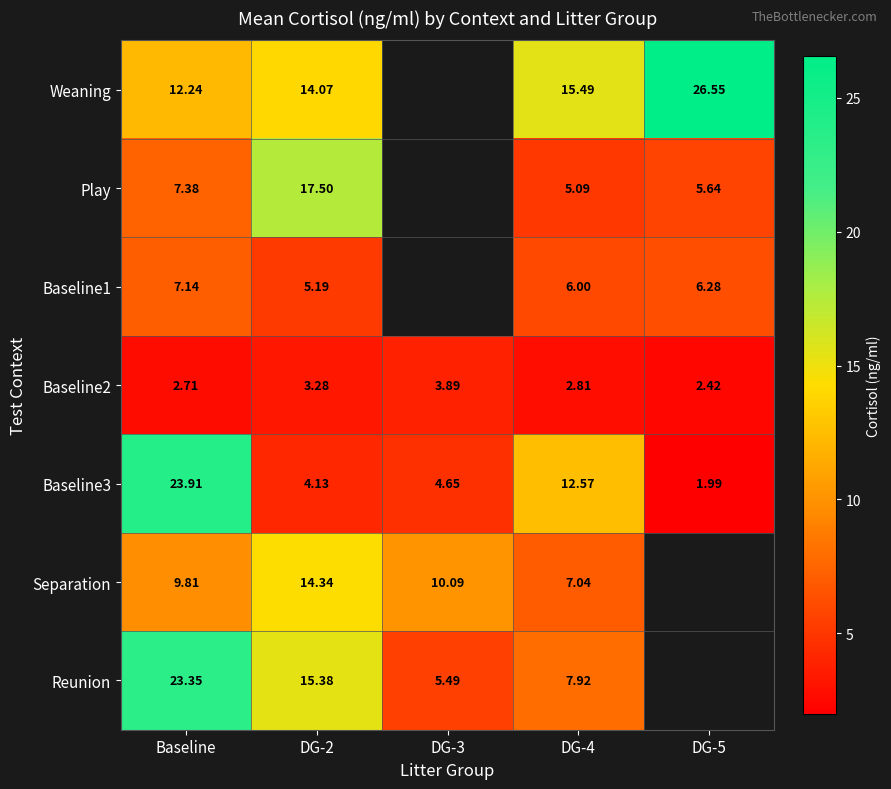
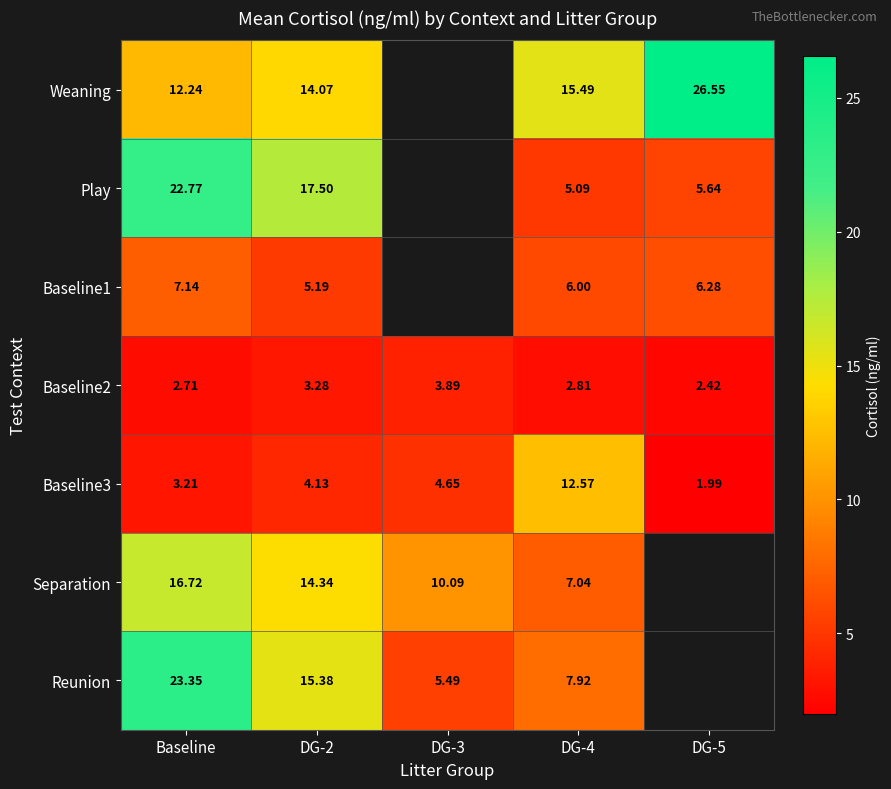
  {
    "Weaning": {
      "Baseline": 12.24,
      "DG-2": 14.07,
      "DG-4": 15.49,
      "DG-5": 26.55
    },
    "Play": {
-     "Baseline": 7.38,
+     "Baseline": 22.77,
      "DG-2": 17.50,
      "DG-4": 5.09,
      "DG-5": 5.64
    },
    "Baseline1": {
      "Baseline": 7.14,
      "DG-2": 5.19,
      "DG-4": 6.00,
      "DG-5": 6.28
    },
    "Baseline2": {
      "Baseline": 2.71,
      "DG-2": 3.28,
      "DG-3": 3.89,
      "DG-4": 2.81,
      "DG-5": 2.42
    },
    "Baseline3": {
-     "Baseline": 23.91,
+     "Baseline": 3.21,
      "DG-2": 4.13,
      "DG-3": 4.65,
      "DG-4": 12.57,
      "DG-5": 1.99
    },
    "Separation": {
-     "Baseline": 9.81,
+     "Baseline": 16.72,
      "DG-2": 14.34,
      "DG-3": 10.09,
      "DG-4": 7.04
    },
    "Reunion": {
      "Baseline": 23.35,
      "DG-2": 15.38,
      "DG-3": 5.49,
      "DG-4": 7.92
    }
  }
